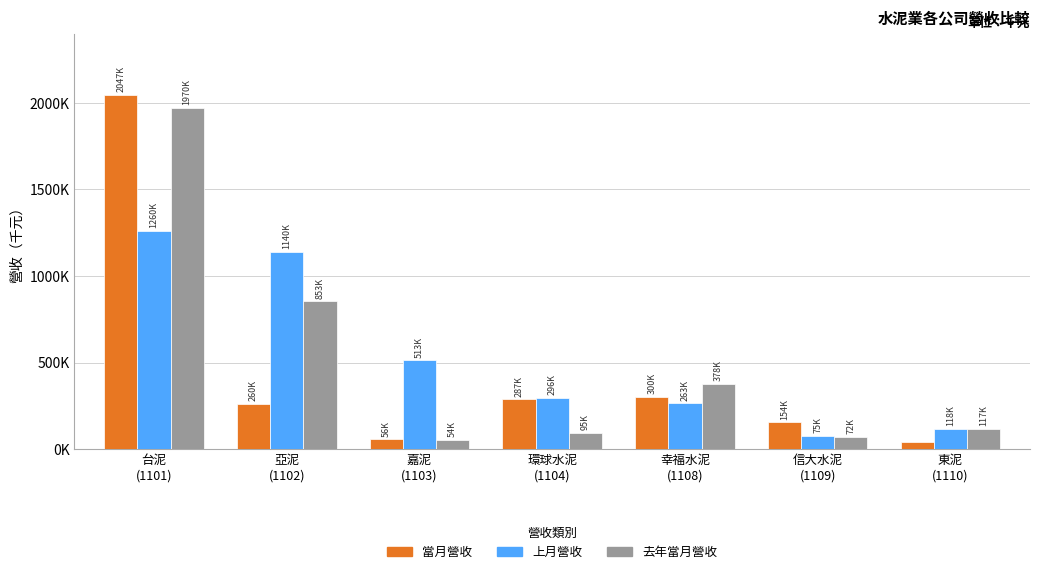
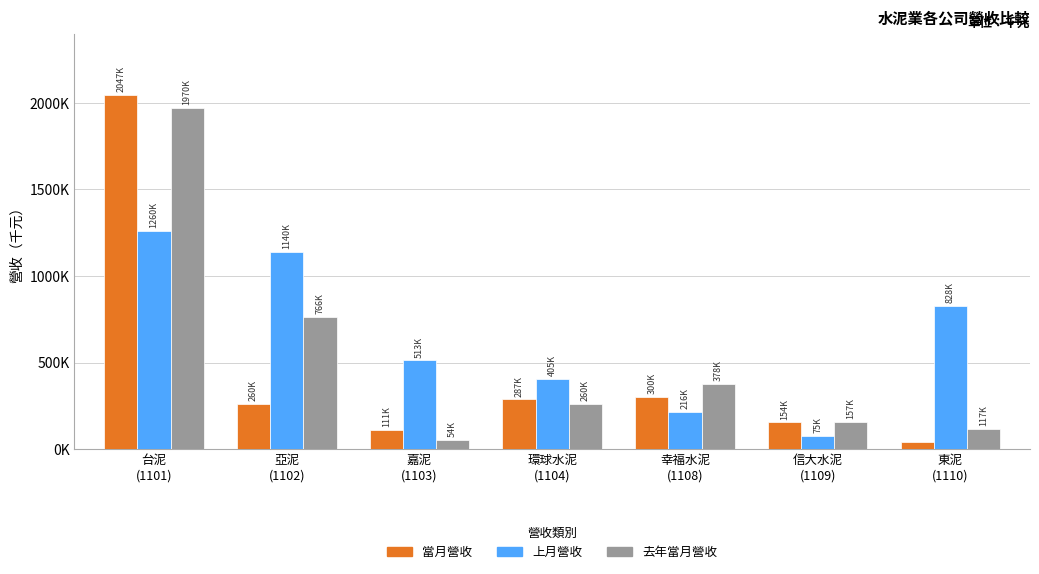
  {
    "當月營收": {
      "台泥 (1101)": "2047K",
      "亞泥 (1102)": "260K",
-     "嘉泥 (1103)": "56K",
+     "嘉泥 (1103)": "111K",
      "環球水泥 (1104)": "287K",
      "幸福水泥 (1108)": "300K",
      "信大水泥 (1109)": "154K"
    },
    "上月營收": {
      "台泥 (1101)": "1260K",
      "亞泥 (1102)": "1140K",
      "嘉泥 (1103)": "513K",
-     "環球水泥 (1104)": "296K",
-     "幸福水泥 (1108)": "263K",
+     "環球水泥 (1104)": "405K",
+     "幸福水泥 (1108)": "216K",
      "信大水泥 (1109)": "75K",
-     "東泥 (1110)": "118K"
+     "東泥 (1110)": "828K"
    },
    "去年當月營收": {
      "台泥 (1101)": "1970K",
-     "亞泥 (1102)": "853K",
+     "亞泥 (1102)": "766K",
      "嘉泥 (1103)": "54K",
-     "環球水泥 (1104)": "95K",
+     "環球水泥 (1104)": "260K",
      "幸福水泥 (1108)": "378K",
-     "信大水泥 (1109)": "72K",
+     "信大水泥 (1109)": "157K",
      "東泥 (1110)": "117K"
    }
  }
